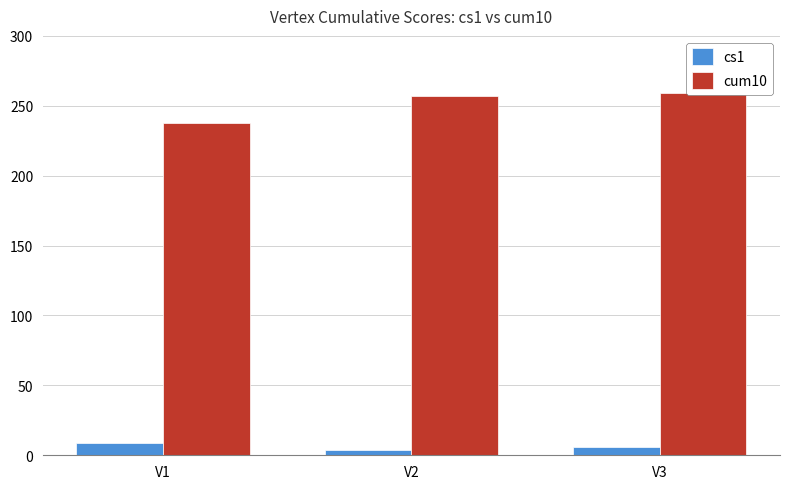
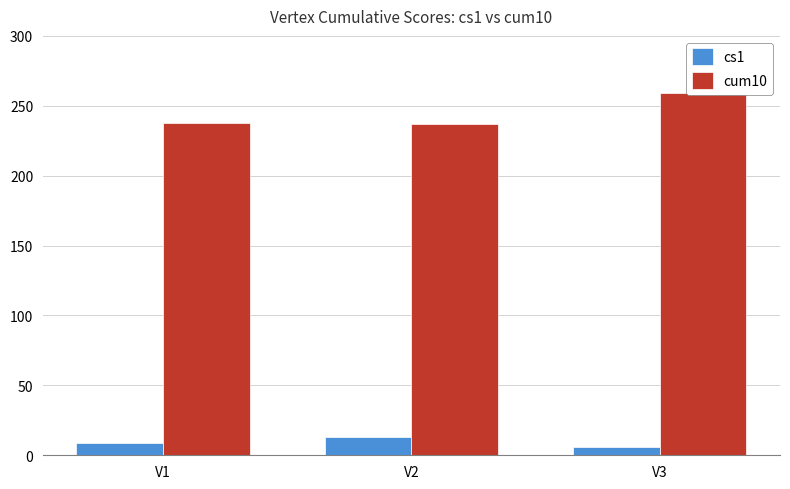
  {
    "cs1": {
      "V1": 9,
-     "V2": 4,
+     "V2": 13,
      "V3": 6
    },
    "cum10": {
      "V1": 238,
-     "V2": 257
+     "V2": 237
    }
  }
